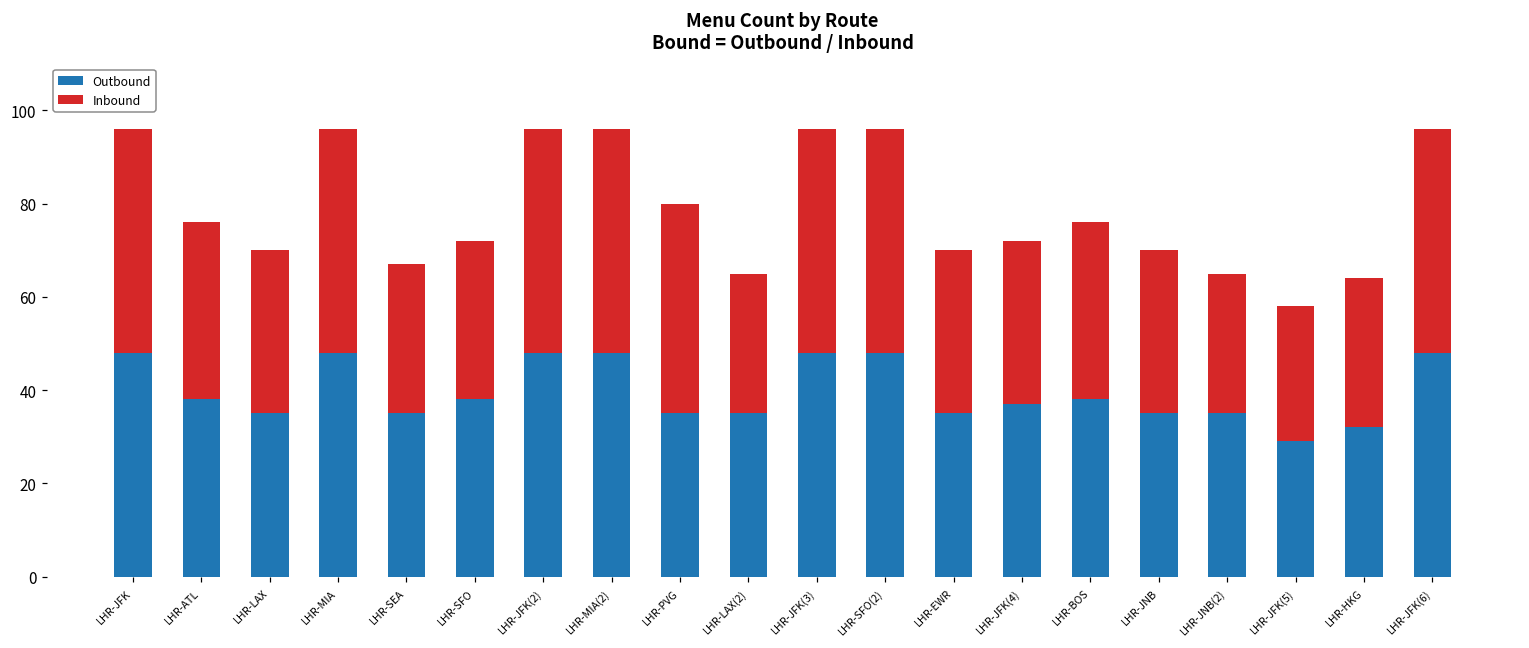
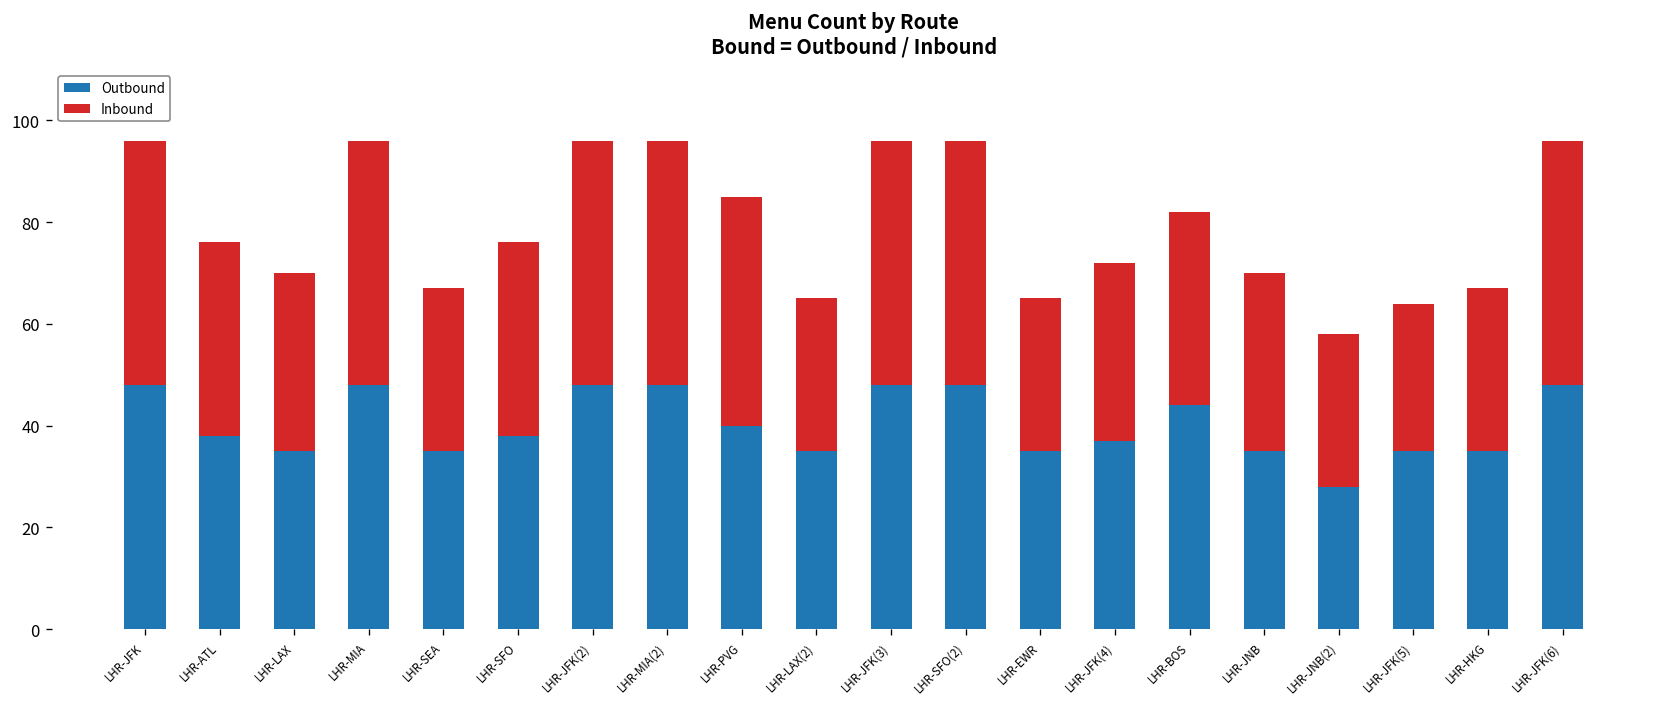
  {
    "Outbound": {
      "LHR-JFK": 48,
      "LHR-ATL": 38,
      "LHR-LAX": 35,
      "LHR-MIA": 48,
      "LHR-SEA": 35,
      "LHR-SFO": 38,
      "LHR-JFK(2)": 48,
      "LHR-MIA(2)": 48,
-     "LHR-PVG": 35,
+     "LHR-PVG": 40,
      "LHR-LAX(2)": 35,
      "LHR-JFK(3)": 48,
      "LHR-SFO(2)": 48,
      "LHR-EWR": 35,
      "LHR-JFK(4)": 37,
-     "LHR-BOS": 38,
+     "LHR-BOS": 44,
      "LHR-JNB": 35,
-     "LHR-JNB(2)": 35,
-     "LHR-JFK(5)": 29,
-     "LHR-HKG": 32,
+     "LHR-JNB(2)": 28,
+     "LHR-JFK(5)": 35,
+     "LHR-HKG": 35,
      "LHR-JFK(6)": 48
    },
    "Inbound": {
      "LHR-JFK": 48,
      "LHR-ATL": 38,
      "LHR-LAX": 35,
      "LHR-MIA": 48,
      "LHR-SEA": 32,
-     "LHR-SFO": 34,
+     "LHR-SFO": 38,
      "LHR-JFK(2)": 48,
      "LHR-MIA(2)": 48,
      "LHR-PVG": 45,
      "LHR-LAX(2)": 30,
      "LHR-JFK(3)": 48,
      "LHR-SFO(2)": 48,
-     "LHR-EWR": 35,
+     "LHR-EWR": 30,
      "LHR-JFK(4)": 35,
      "LHR-BOS": 38,
      "LHR-JNB": 35,
      "LHR-JNB(2)": 30,
      "LHR-JFK(5)": 29,
      "LHR-HKG": 32,
      "LHR-JFK(6)": 48
    }
  }
